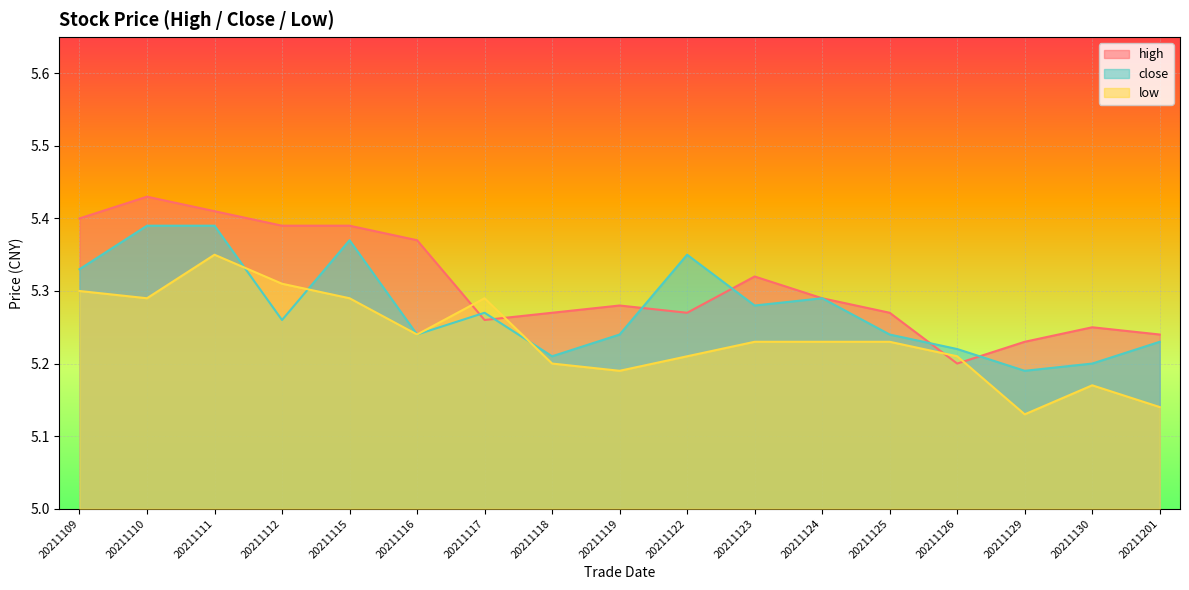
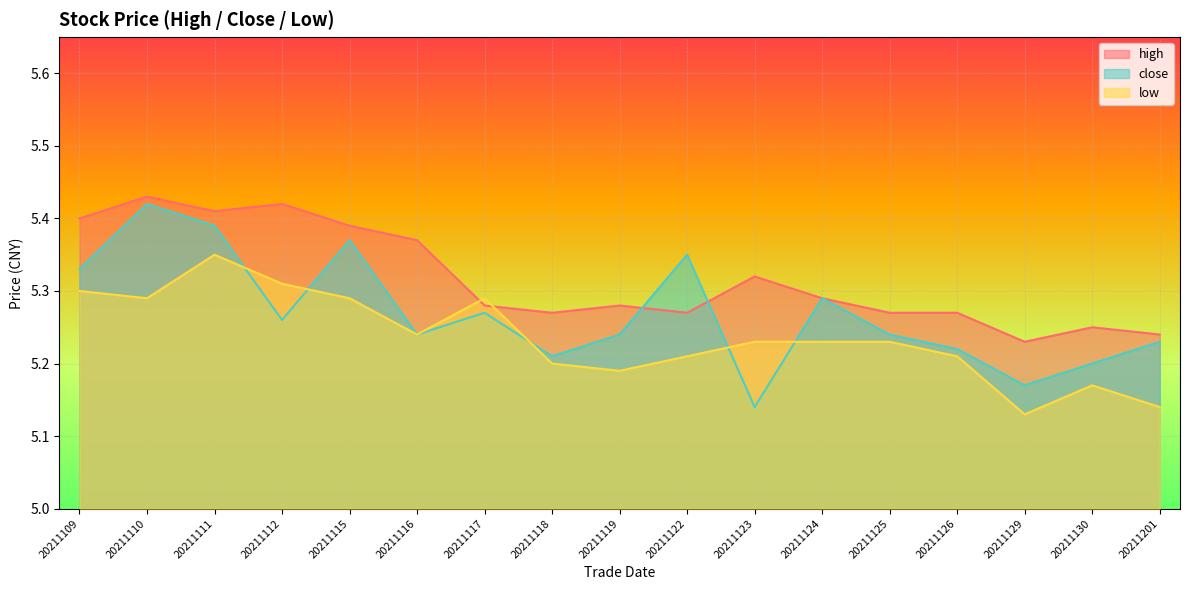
  {
    "high": {
      "20211109": 5.40,
      "20211110": 5.43,
      "20211111": 5.41,
-     "20211112": 5.39,
+     "20211112": 5.42,
      "20211115": 5.39,
      "20211116": 5.37,
-     "20211117": 5.26,
+     "20211117": 5.28,
      "20211118": 5.27,
      "20211119": 5.28,
      "20211122": 5.27,
      "20211123": 5.32,
      "20211125": 5.27,
-     "20211126": 5.20,
+     "20211126": 5.27,
      "20211129": 5.23,
      "20211130": 5.25,
      "20211201": 5.24
    },
    "close": {
      "20211109": 5.33,
-     "20211110": 5.39,
+     "20211110": 5.42,
      "20211111": 5.39,
      "20211112": 5.26,
      "20211115": 5.37,
      "20211117": 5.27,
      "20211118": 5.21,
      "20211119": 5.24,
      "20211122": 5.35,
-     "20211123": 5.28,
+     "20211123": 5.14,
      "20211125": 5.24,
      "20211126": 5.22,
-     "20211129": 5.19,
+     "20211129": 5.17,
      "20211130": 5.20,
      "20211201": 5.23
    },
    "low": {
      "20211109": 5.30,
      "20211110": 5.29,
      "20211111": 5.35,
      "20211112": 5.31,
      "20211115": 5.29,
      "20211117": 5.29,
      "20211118": 5.20,
      "20211119": 5.19,
      "20211122": 5.21,
      "20211123": 5.23,
      "20211124": 5.23,
      "20211125": 5.23,
      "20211126": 5.21,
      "20211129": 5.13,
      "20211130": 5.17,
      "20211201": 5.14
    }
  }
